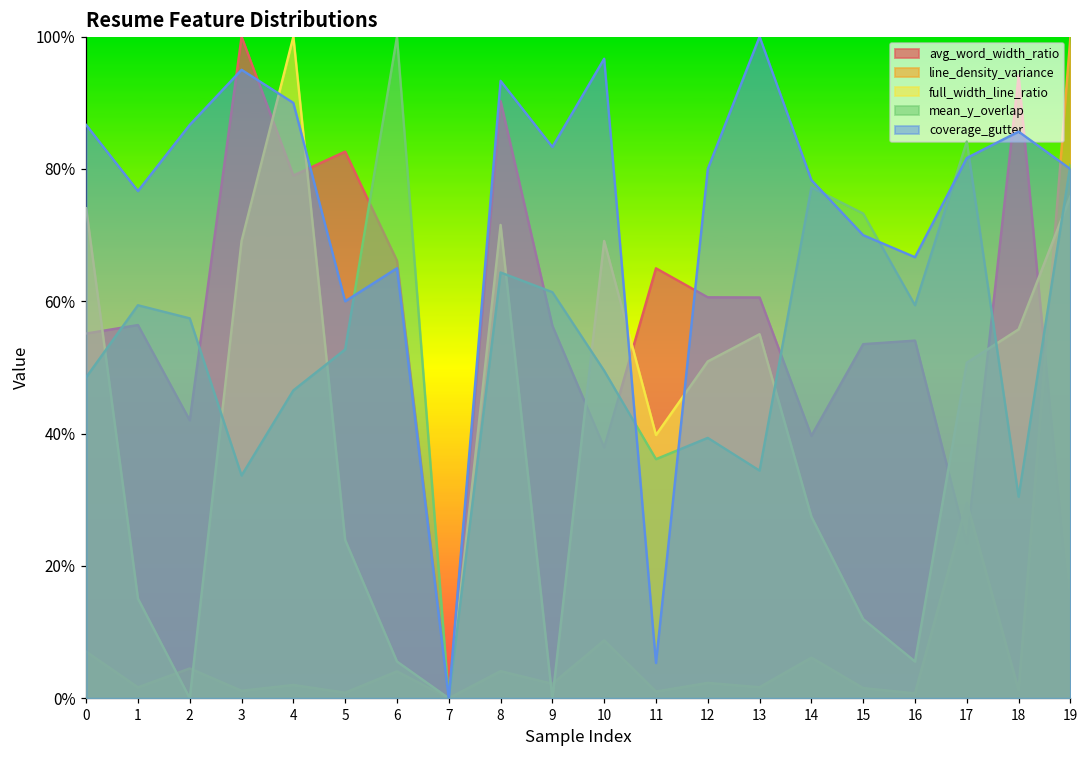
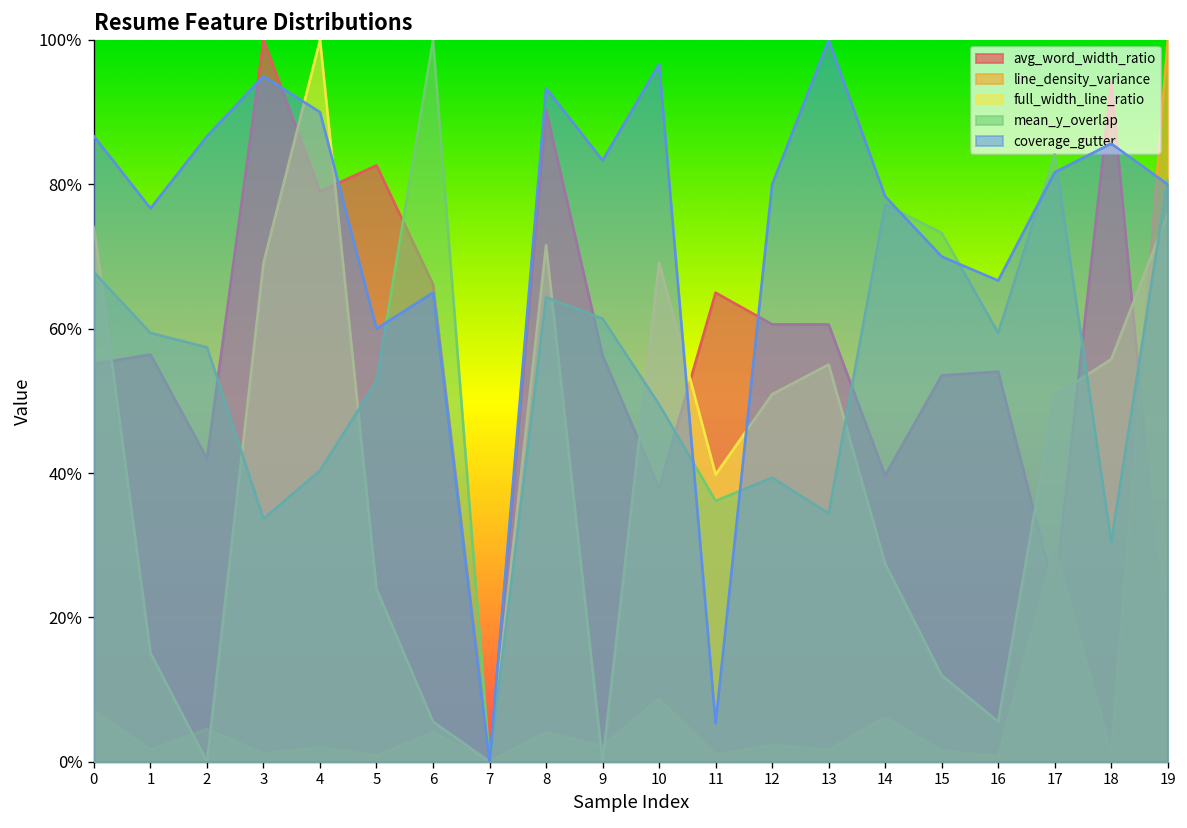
  {
    "avg_word_width_ratio": {
      "0": "55%",
      "1": "56%",
      "2": "42%",
      "3": "100%",
      "4": "79%",
      "5": "83%",
      "6": "66%",
      "8": "90%",
      "9": "56%",
      "10": "38%",
      "11": "65%",
      "12": "61%",
      "13": "61%",
      "14": "40%",
      "15": "54%",
      "16": "54%",
      "17": "23%",
      "19": "11%"
    },
    "line_density_variance": {
      "0": "7%",
      "1": "2%",
      "2": "5%",
      "3": "1%",
      "4": "2%",
      "5": "1%",
      "6": "4%",
      "8": "4%",
      "9": "2%",
      "10": "9%",
      "11": "1%",
      "12": "2%",
      "13": "2%",
      "14": "6%",
      "15": "2%",
      "16": "1%",
      "17": "30%",
      "18": "1%",
      "19": "100%"
    },
    "full_width_line_ratio": {
      "0": "74%",
      "1": "15%",
      "2": "0%",
      "3": "69%",
      "4": "100%",
      "5": "24%",
      "6": "6%",
      "8": "72%",
      "9": "0%",
      "10": "69%",
      "11": "40%",
      "12": "51%",
      "13": "55%",
      "14": "27%",
      "15": "12%",
      "16": "6%",
      "17": "51%",
      "18": "56%",
      "19": "76%"
    },
    "mean_y_overlap": {
-     "0": "49%",
+     "0": "68%",
      "1": "59%",
      "2": "57%",
      "3": "34%",
-     "4": "47%",
+     "4": "40%",
      "5": "53%",
      "6": "100%",
      "8": "64%",
      "9": "61%",
      "10": "50%",
      "11": "36%",
      "12": "39%",
      "13": "34%",
      "14": "77%",
      "15": "73%",
      "16": "59%",
      "17": "84%",
      "18": "30%",
      "19": "81%"
    },
    "coverage_gutter": {
      "0": "87%",
      "1": "77%",
      "2": "87%",
      "3": "95%",
      "4": "90%",
      "5": "60%",
      "6": "65%",
      "8": "93%",
      "9": "83%",
      "10": "97%",
      "11": "5%",
      "12": "80%",
      "13": "100%",
      "14": "78%",
      "15": "70%",
      "16": "67%",
      "17": "82%",
      "19": "80%"
    }
  }
